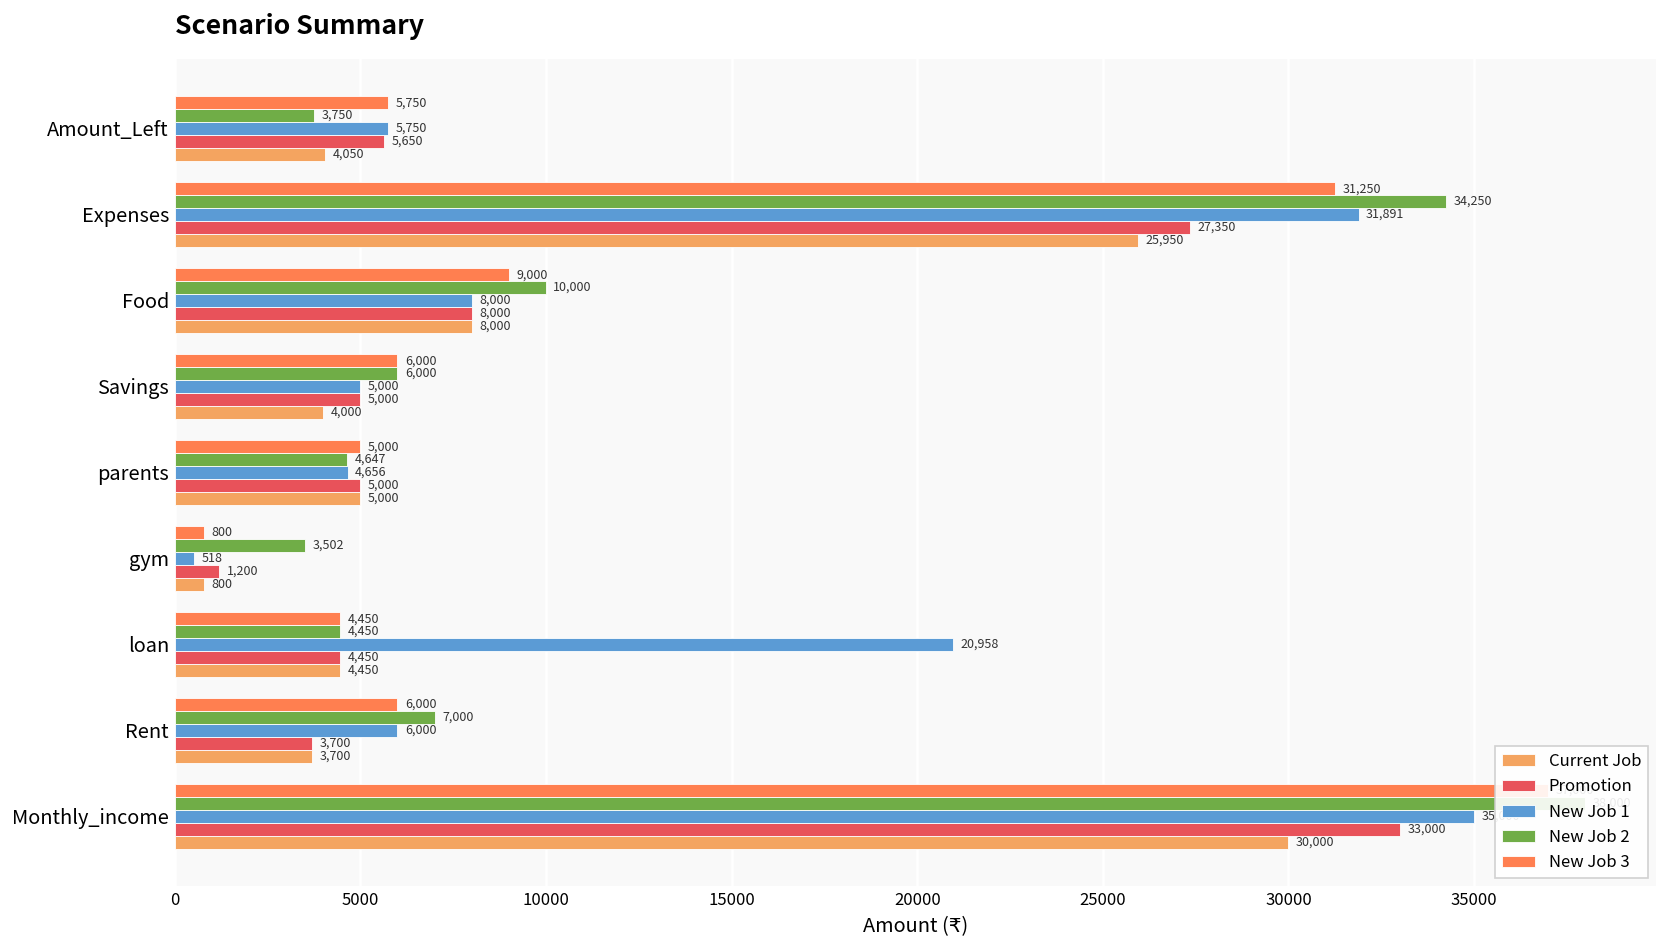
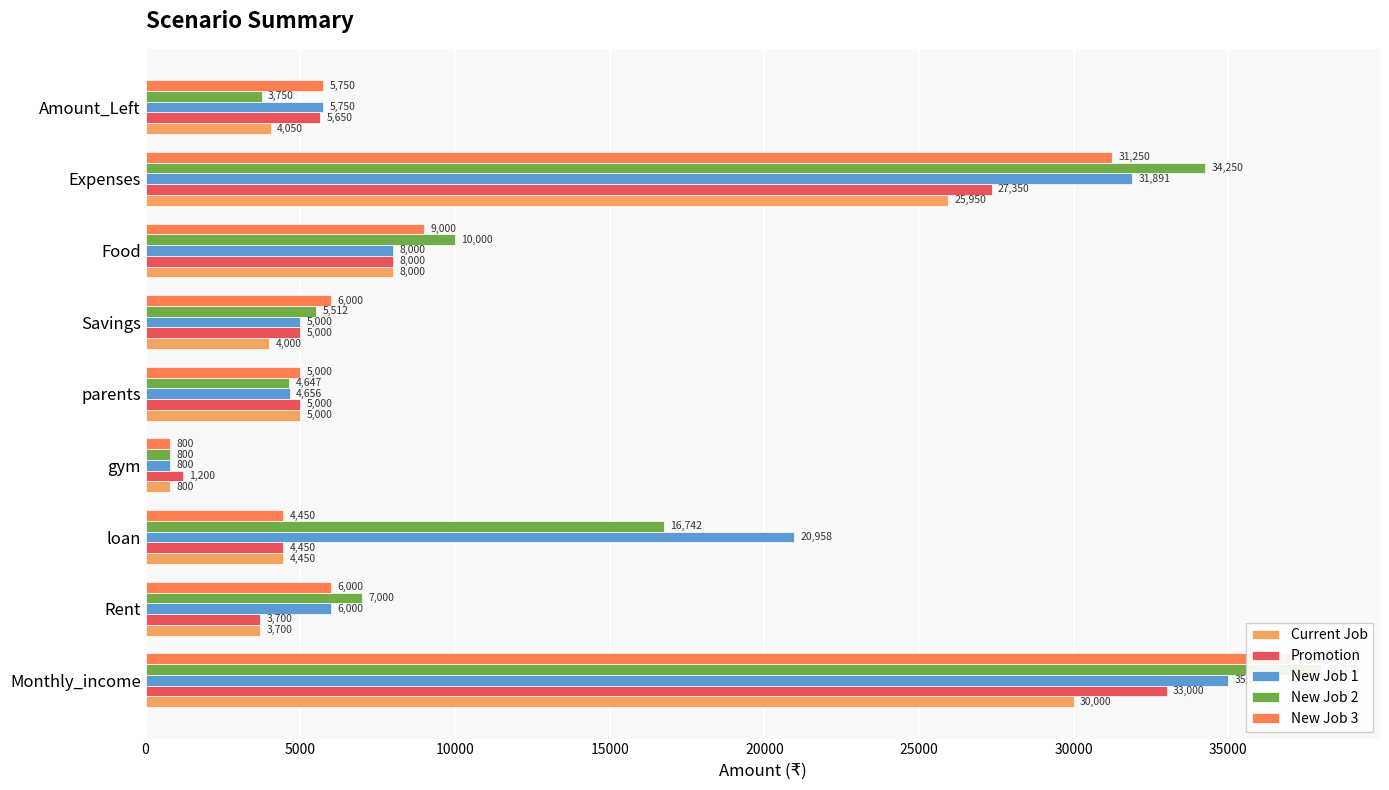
  {
    "New Job 1": {
      "Amount_Left": "5,750",
      "Expenses": "31,891",
      "Food": "8,000",
      "Savings": "5,000",
      "parents": "4,656",
-     "gym": "518",
+     "gym": "800",
      "loan": "20,958",
      "Rent": "6,000"
    },
    "New Job 2": {
      "Amount_Left": "3,750",
      "Expenses": "34,250",
      "Food": "10,000",
-     "Savings": "6,000",
+     "Savings": "5,512",
      "parents": "4,647",
-     "gym": "3,502",
-     "loan": "4,450",
+     "gym": "800",
+     "loan": "16,742",
      "Rent": "7,000"
    }
  }
